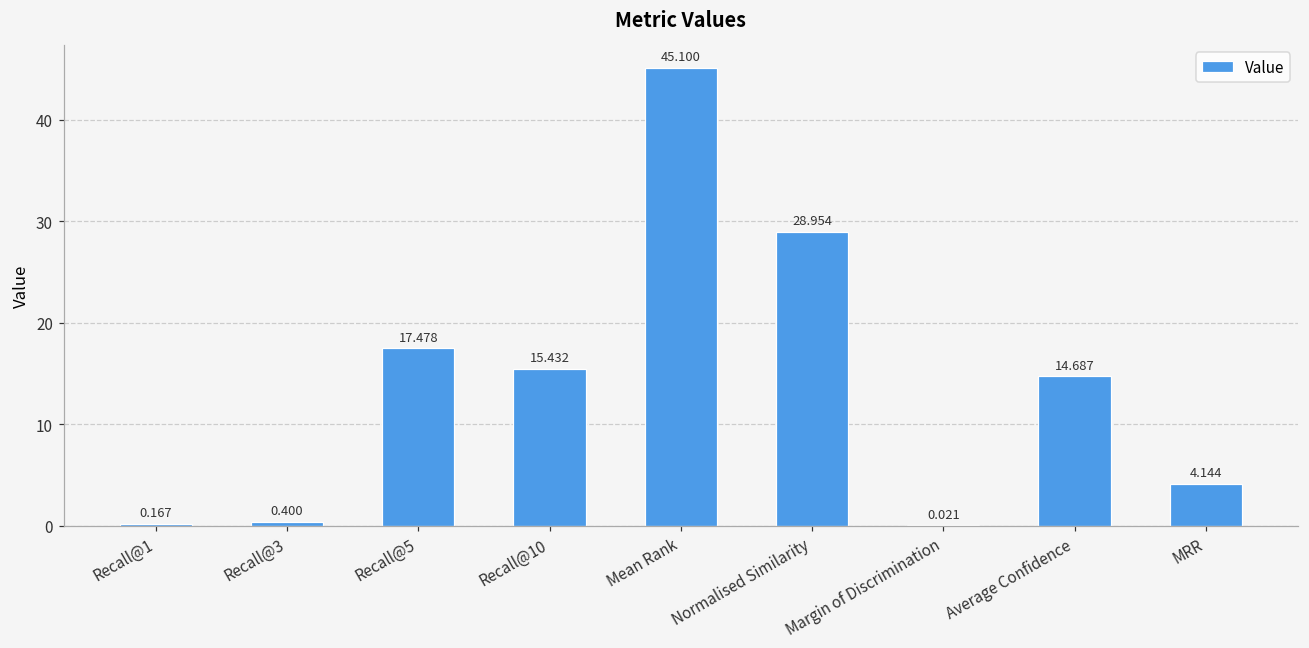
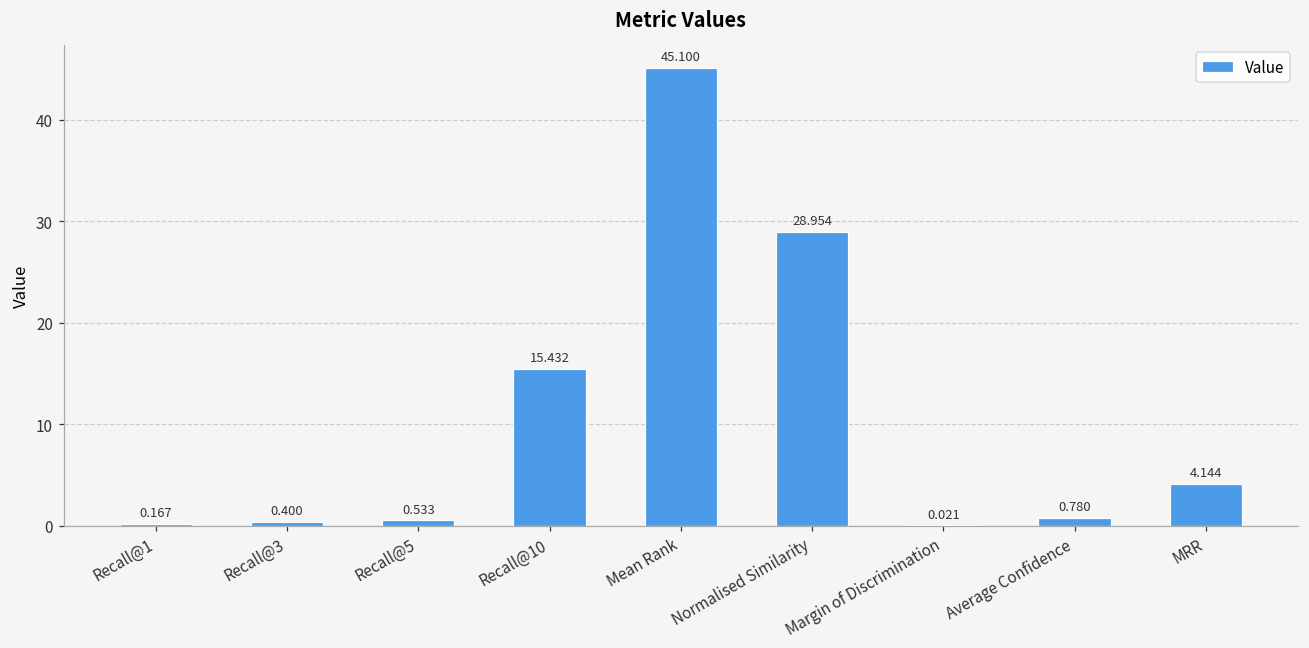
  {
    "Recall@1": 0.167,
    "Recall@3": 0.400,
-   "Recall@5": 17.478,
+   "Recall@5": 0.533,
    "Recall@10": 15.432,
    "Mean Rank": 45.100,
    "Normalised Similarity": 28.954,
    "Margin of Discrimination": 0.021,
-   "Average Confidence": 14.687,
+   "Average Confidence": 0.780,
    "MRR": 4.144
  }
